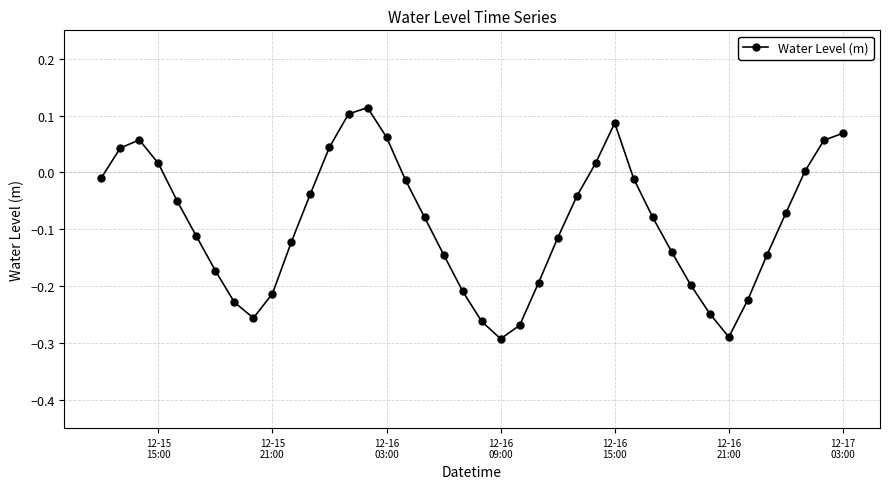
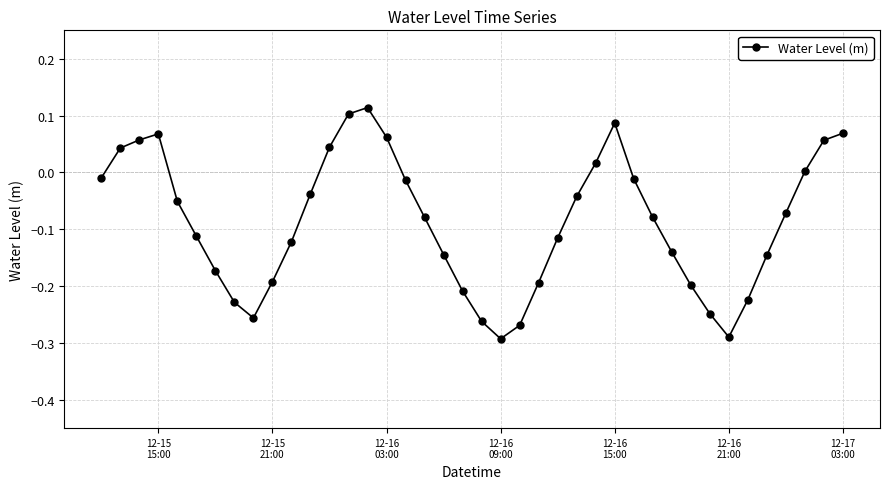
  {
-   "12-15 15:00": 0.02,
-   "12-15 21:00": -0.21,
+   "12-15 15:00": 0.07,
+   "12-15 21:00": -0.19,
    "12-16 03:00": 0.06,
    "12-16 09:00": -0.29,
    "12-16 15:00": 0.09,
    "12-16 21:00": -0.29,
    "12-17 03:00": 0.07
  }
